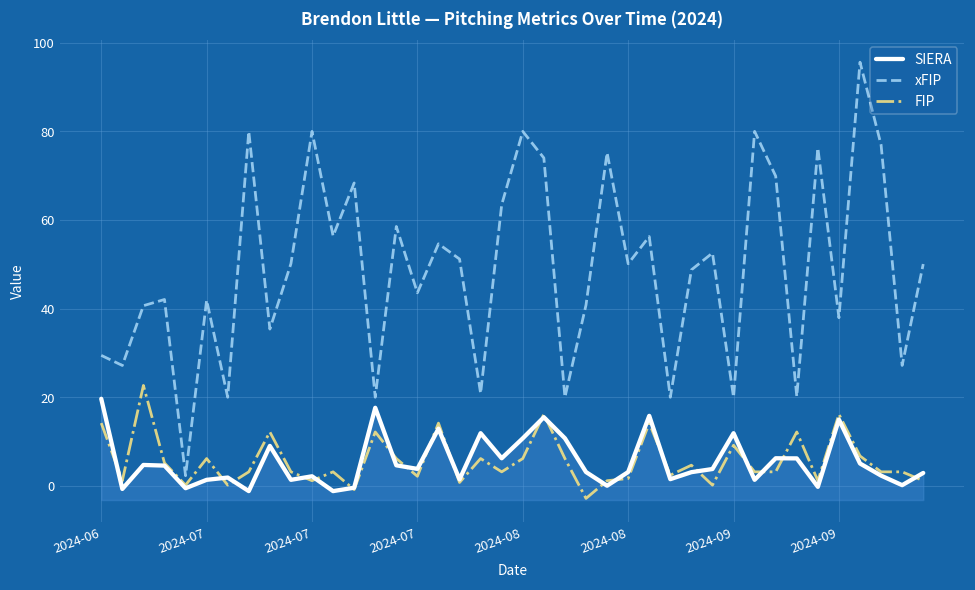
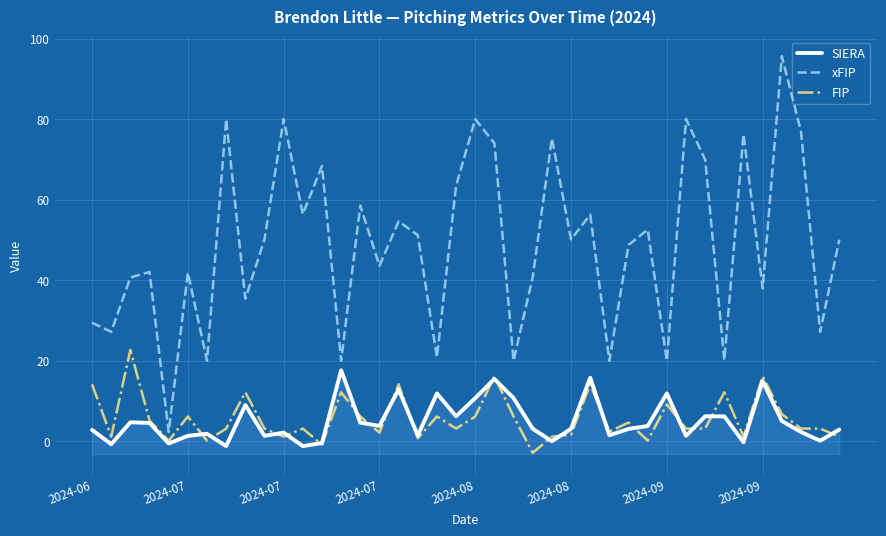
  {
    "SIERA": {
-     "2024-06": 20
+     "2024-06": 3
    },
    "xFIP": {
      "2024-06": 29
    },
    "FIP": {
      "2024-06": 14
    }
  }
